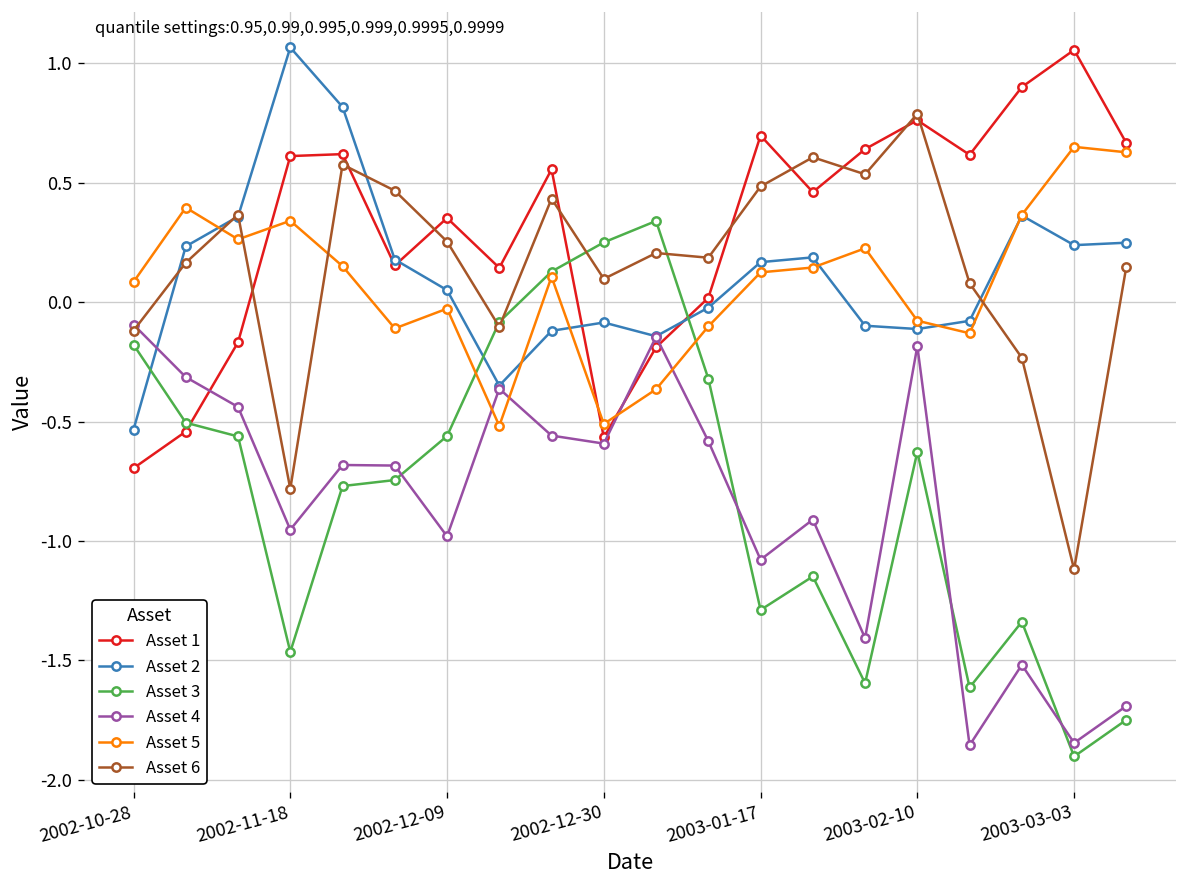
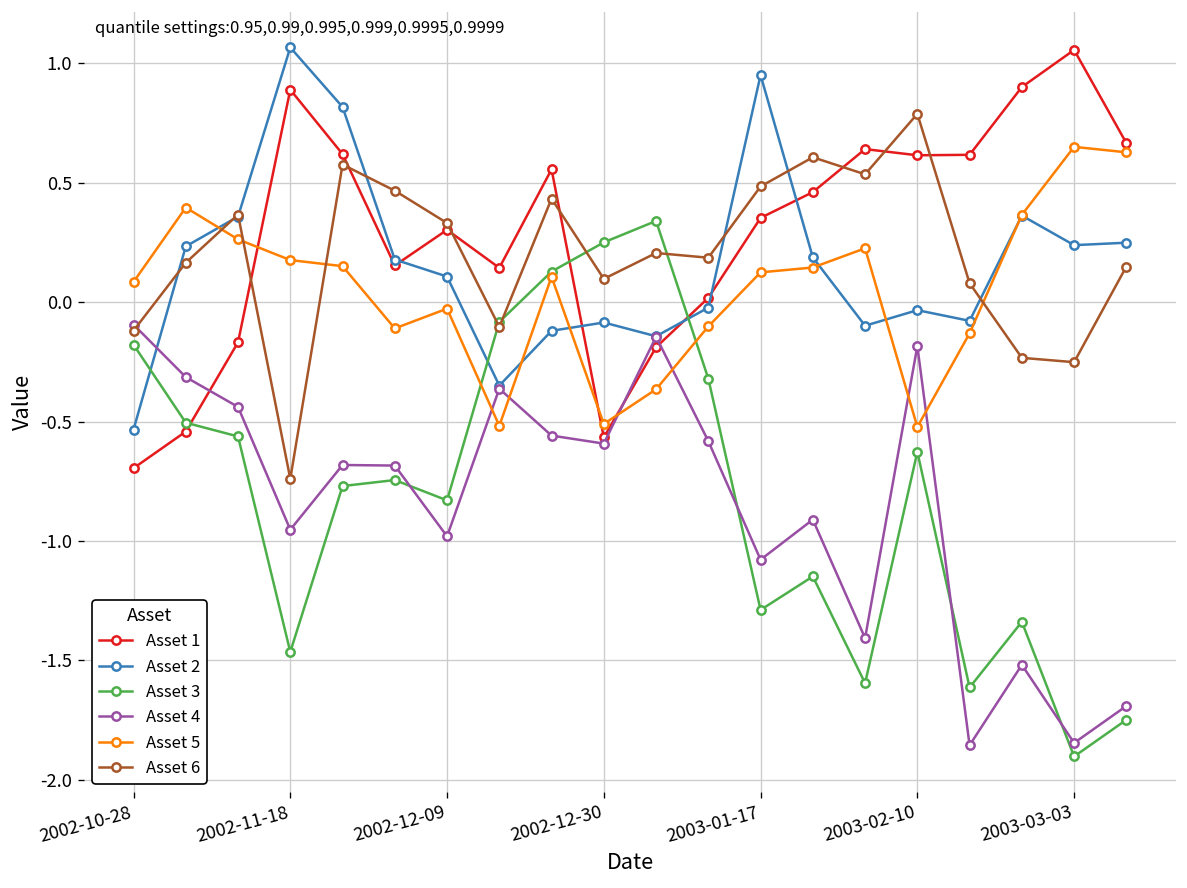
  {
    "Asset 1": {
      "2002-10-28": -0.70,
-     "2002-11-18": 0.61,
-     "2002-12-09": 0.35,
+     "2002-11-18": 0.89,
+     "2002-12-09": 0.30,
      "2002-12-30": -0.57,
-     "2003-01-17": 0.70,
-     "2003-02-10": 0.76,
+     "2003-01-17": 0.35,
+     "2003-02-10": 0.62,
      "2003-03-03": 1.06
    },
    "Asset 2": {
      "2002-10-28": -0.53,
-     "2002-12-09": 0.05,
+     "2002-12-09": 0.11,
      "2002-12-30": -0.08,
-     "2003-01-17": 0.17,
-     "2003-02-10": -0.11,
+     "2003-01-17": 0.95,
+     "2003-02-10": -0.03,
      "2003-03-03": 0.24
    },
    "Asset 3": {
      "2002-10-28": -0.18,
      "2002-11-18": -1.46,
-     "2002-12-09": -0.56,
+     "2002-12-09": -0.83,
      "2002-12-30": 0.25,
      "2003-01-17": -1.29,
      "2003-02-10": -0.63,
      "2003-03-03": -1.90
    },
    "Asset 4": {
      "2002-10-28": -0.09,
      "2002-11-18": -0.95,
      "2002-12-09": -0.98,
      "2002-12-30": -0.59,
      "2003-01-17": -1.08,
      "2003-02-10": -0.18,
      "2003-03-03": -1.85
    },
    "Asset 5": {
      "2002-10-28": 0.08,
-     "2002-11-18": 0.34,
+     "2002-11-18": 0.18,
      "2002-12-09": -0.03,
      "2002-12-30": -0.51,
      "2003-01-17": 0.13,
-     "2003-02-10": -0.08,
+     "2003-02-10": -0.52,
      "2003-03-03": 0.65
    },
    "Asset 6": {
      "2002-10-28": -0.12,
-     "2002-11-18": -0.78,
-     "2002-12-09": 0.25,
+     "2002-11-18": -0.74,
+     "2002-12-09": 0.33,
      "2002-12-30": 0.10,
      "2003-01-17": 0.48,
      "2003-02-10": 0.79,
-     "2003-03-03": -1.12
+     "2003-03-03": -0.25
    }
  }
